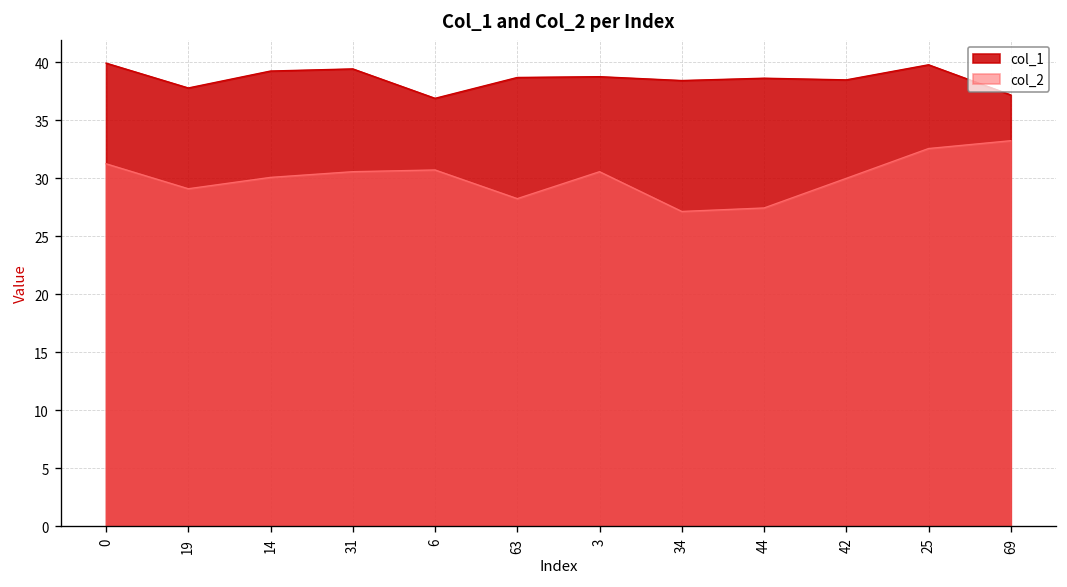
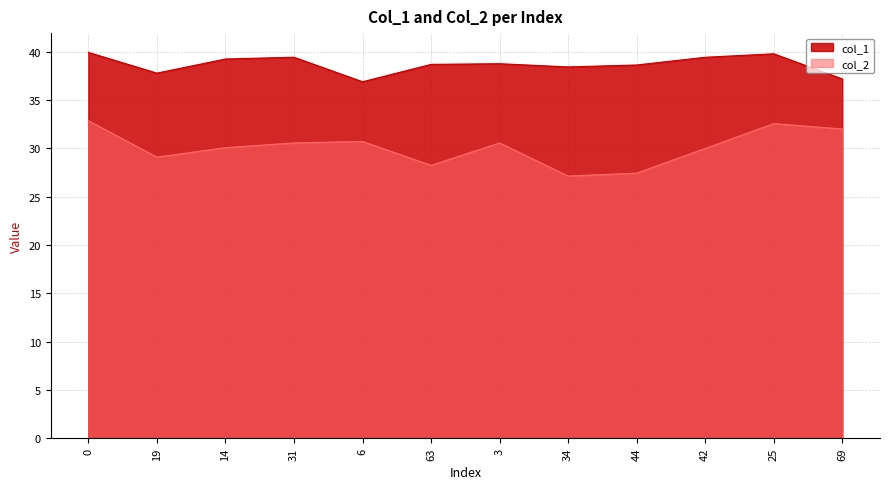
  {
    "col_1": {
      "0": 40,
      "19": 38,
      "14": 39,
      "31": 39,
      "6": 37,
      "63": 39,
      "3": 39,
      "34": 38,
      "44": 39,
-     "42": 38,
+     "42": 39,
      "25": 40,
      "69": 37
    },
    "col_2": {
-     "0": 31,
+     "0": 33,
      "19": 29,
      "14": 30,
      "31": 31,
      "6": 31,
      "63": 28,
      "3": 31,
      "34": 27,
      "44": 27,
      "42": 30,
      "25": 33,
-     "69": 33
+     "69": 32
    }
  }
